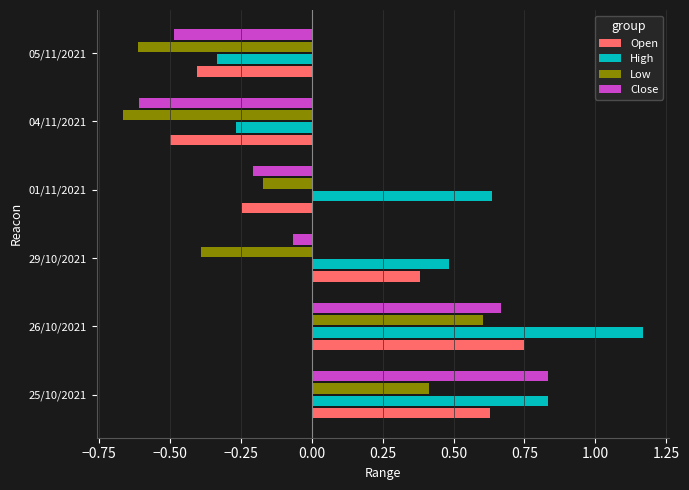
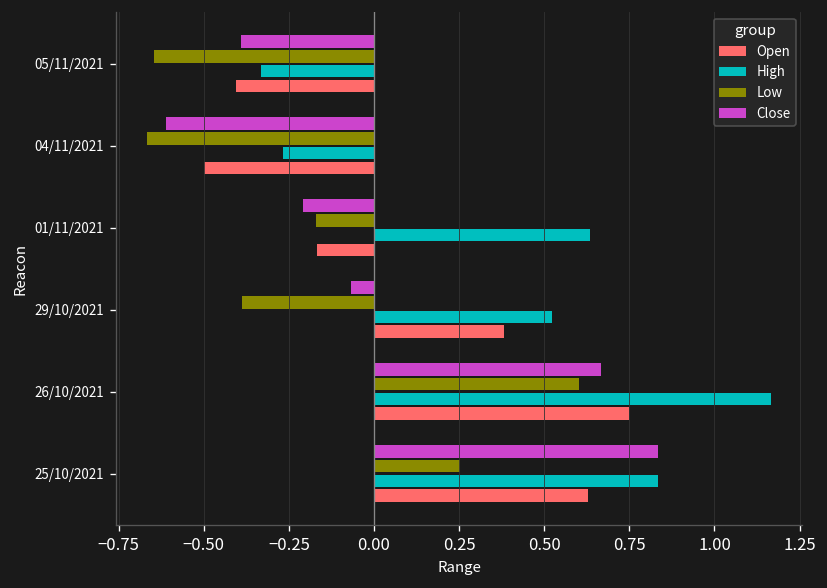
  {
    "Open": {
      "05/11/2021": -0.41,
      "04/11/2021": -0.50,
-     "01/11/2021": -0.24,
+     "01/11/2021": -0.17,
      "29/10/2021": 0.38,
      "26/10/2021": 0.75,
      "25/10/2021": 0.63
    },
    "High": {
      "05/11/2021": -0.33,
      "04/11/2021": -0.27,
      "01/11/2021": 0.63,
-     "29/10/2021": 0.48,
+     "29/10/2021": 0.52,
      "26/10/2021": 1.17,
      "25/10/2021": 0.83
    },
    "Low": {
-     "05/11/2021": -0.61,
+     "05/11/2021": -0.65,
      "04/11/2021": -0.67,
      "01/11/2021": -0.17,
      "29/10/2021": -0.39,
      "26/10/2021": 0.60,
-     "25/10/2021": 0.41
+     "25/10/2021": 0.25
    },
    "Close": {
-     "05/11/2021": -0.49,
+     "05/11/2021": -0.39,
      "04/11/2021": -0.61,
      "01/11/2021": -0.21,
      "29/10/2021": -0.07,
      "26/10/2021": 0.67,
      "25/10/2021": 0.83
    }
  }
